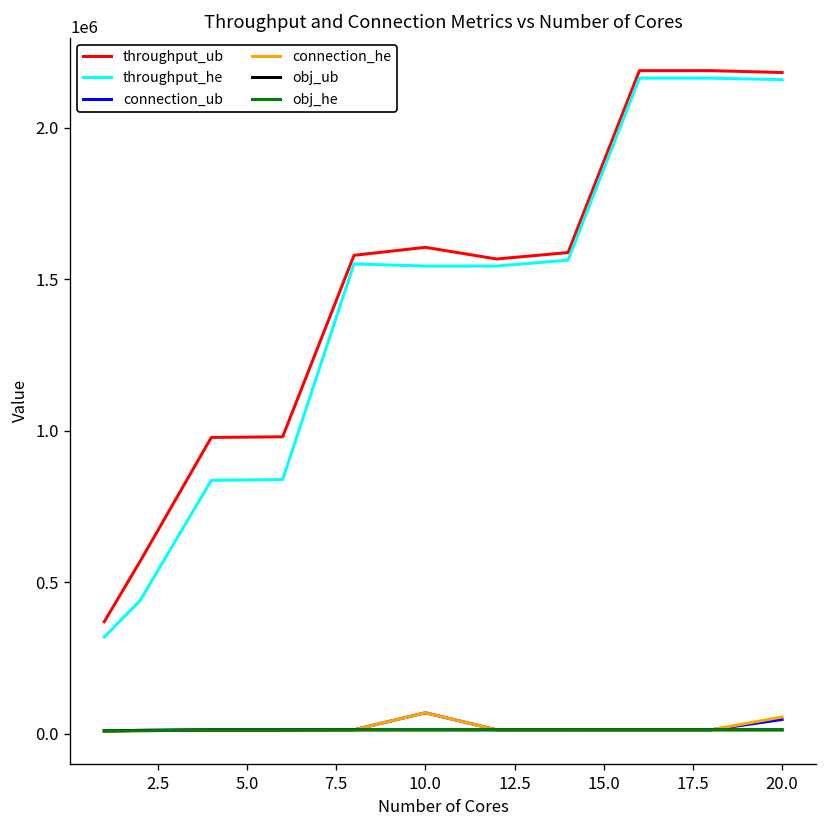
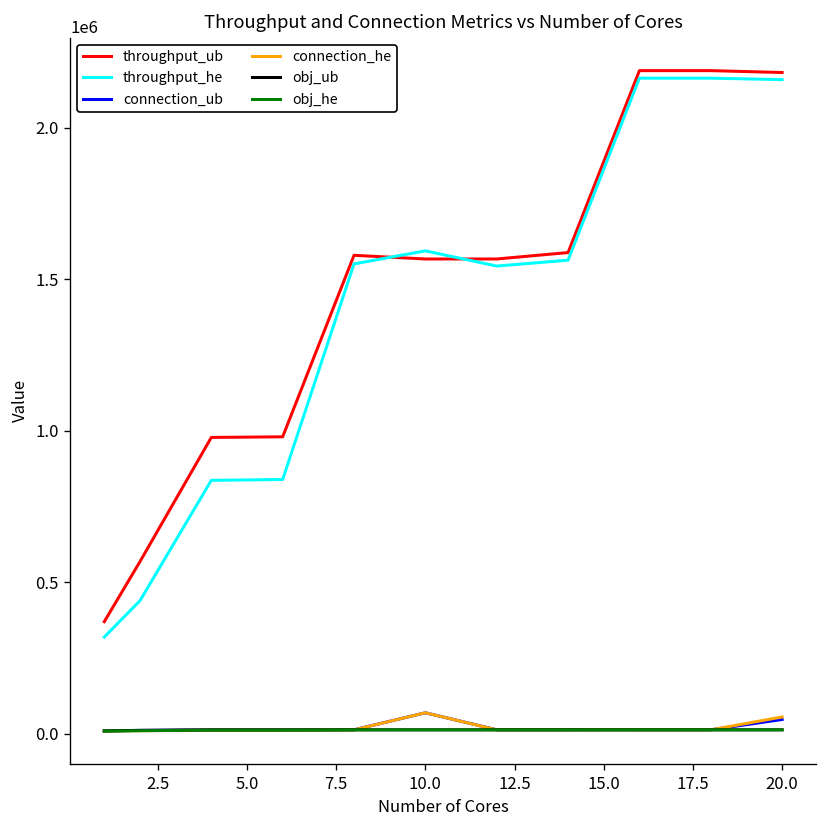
  {
    "throughput_ub": {
-     "10.0": 1610000,
+     "10.0": 1570000,
      "20.0": 2180000
    },
    "throughput_he": {
-     "10.0": 1540000,
+     "10.0": 1590000,
      "20.0": 2160000
    },
    "obj_he": {
      "10.0": 10000,
      "20.0": 10000
    }
  }
